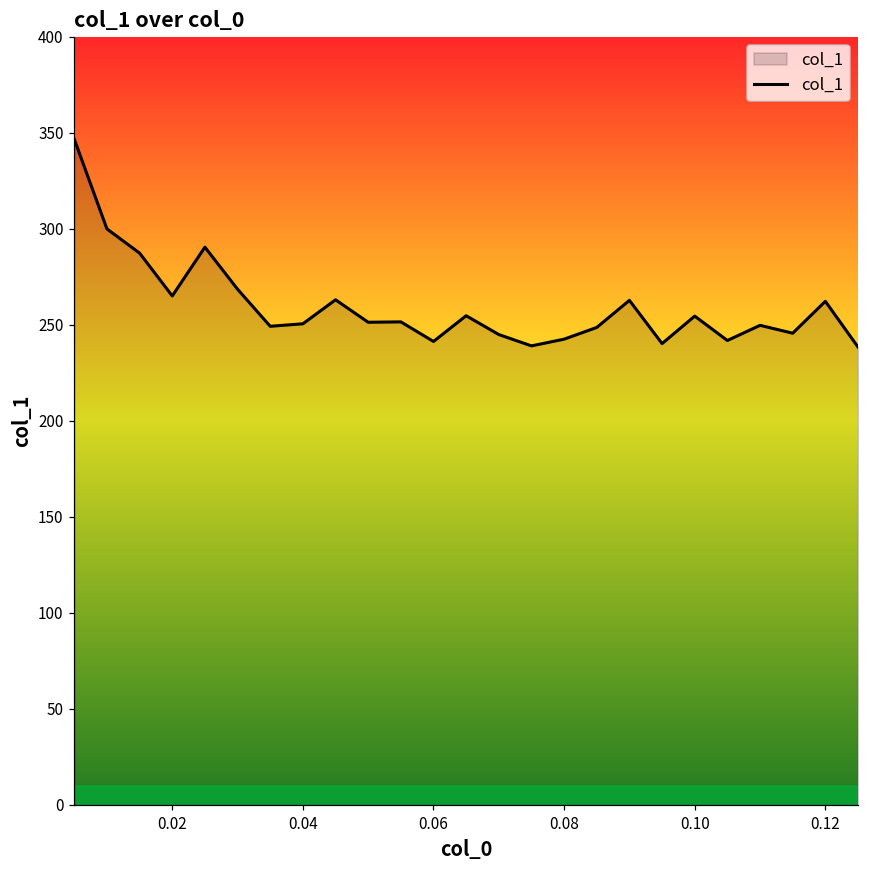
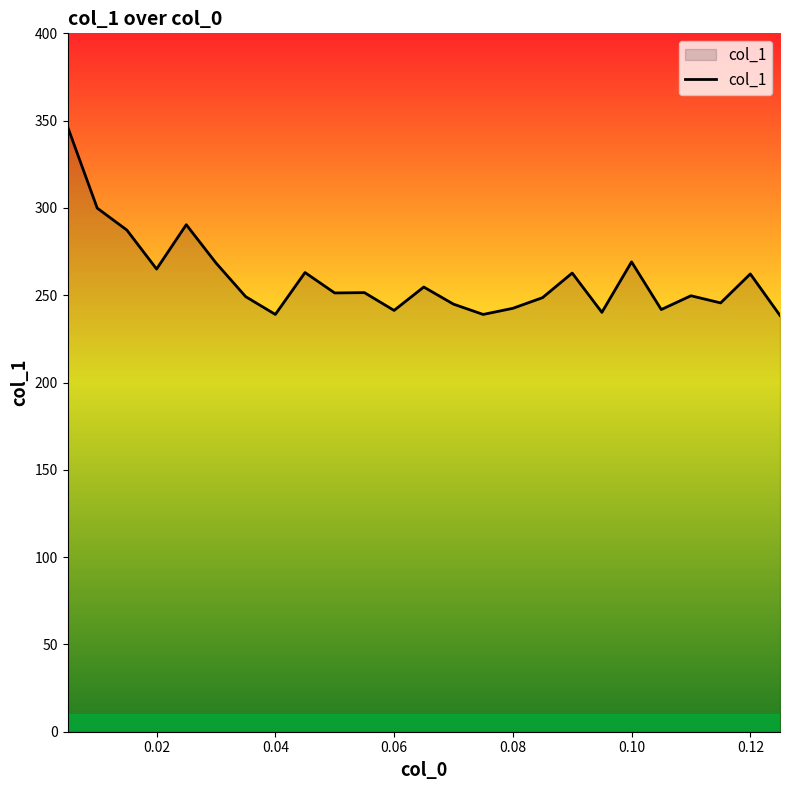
  {
    "0.02": 265,
-   "0.04": 251,
+   "0.04": 239,
    "0.06": 241,
    "0.08": 243,
-   "0.10": 255,
+   "0.10": 269,
    "0.12": 262
  }
